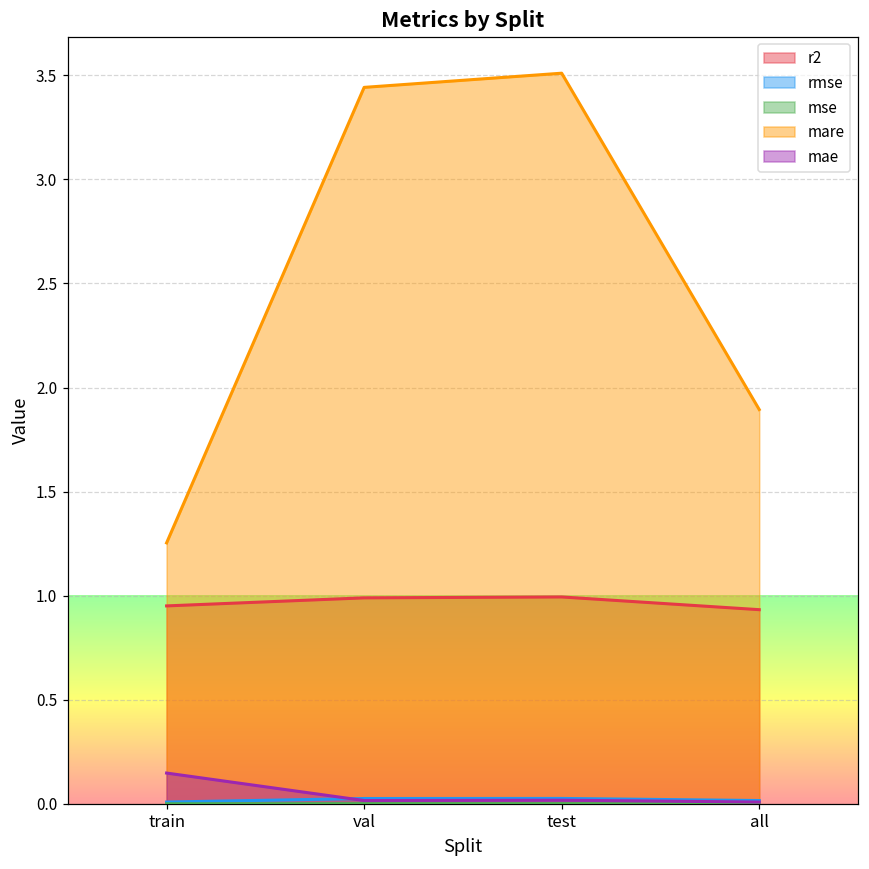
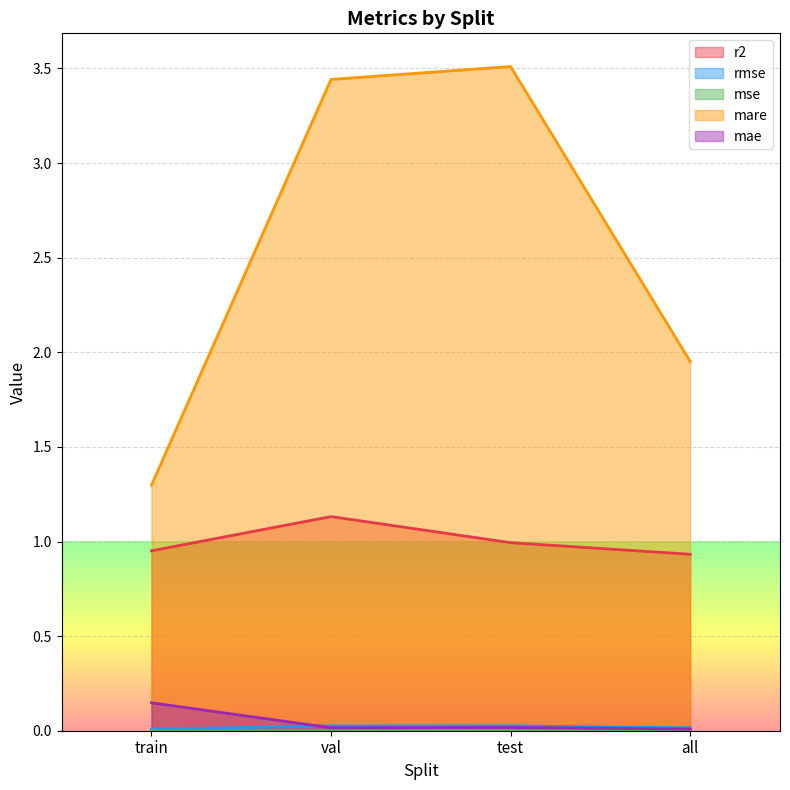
  {
    "r2": {
      "train": 0.95,
-     "val": 0.99,
+     "val": 1.13,
      "test": 0.99,
      "all": 0.93
    },
    "mse": {
      "val": 0.00,
      "test": 0.00
    },
    "mare": {
-     "train": 1.25,
+     "train": 1.30,
      "val": 3.44,
      "test": 3.51,
-     "all": 1.89
+     "all": 1.95
    },
    "mae": {
      "train": 0.15
    }
  }
